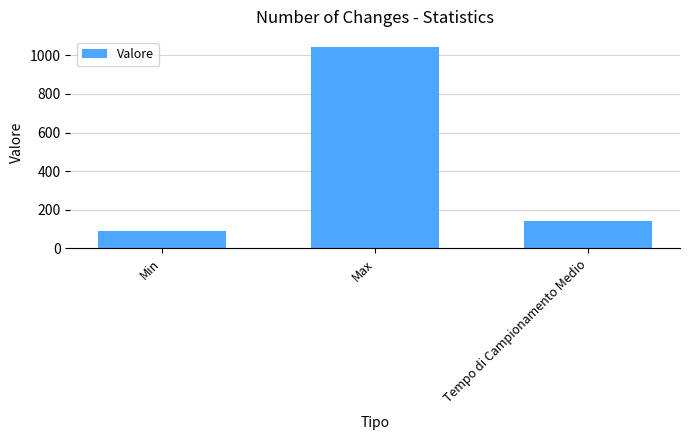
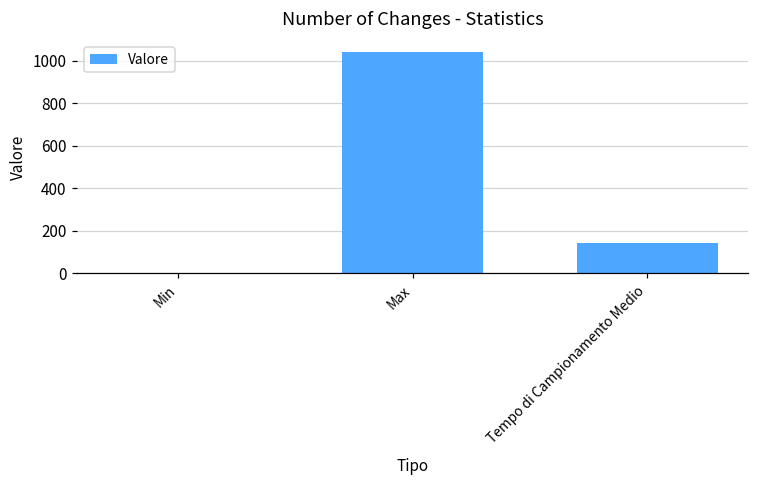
  {
-   "Min": 90,
+   "Min": 0,
    "Max": 1040,
    "Tempo di Campionamento Medio": 140
  }
